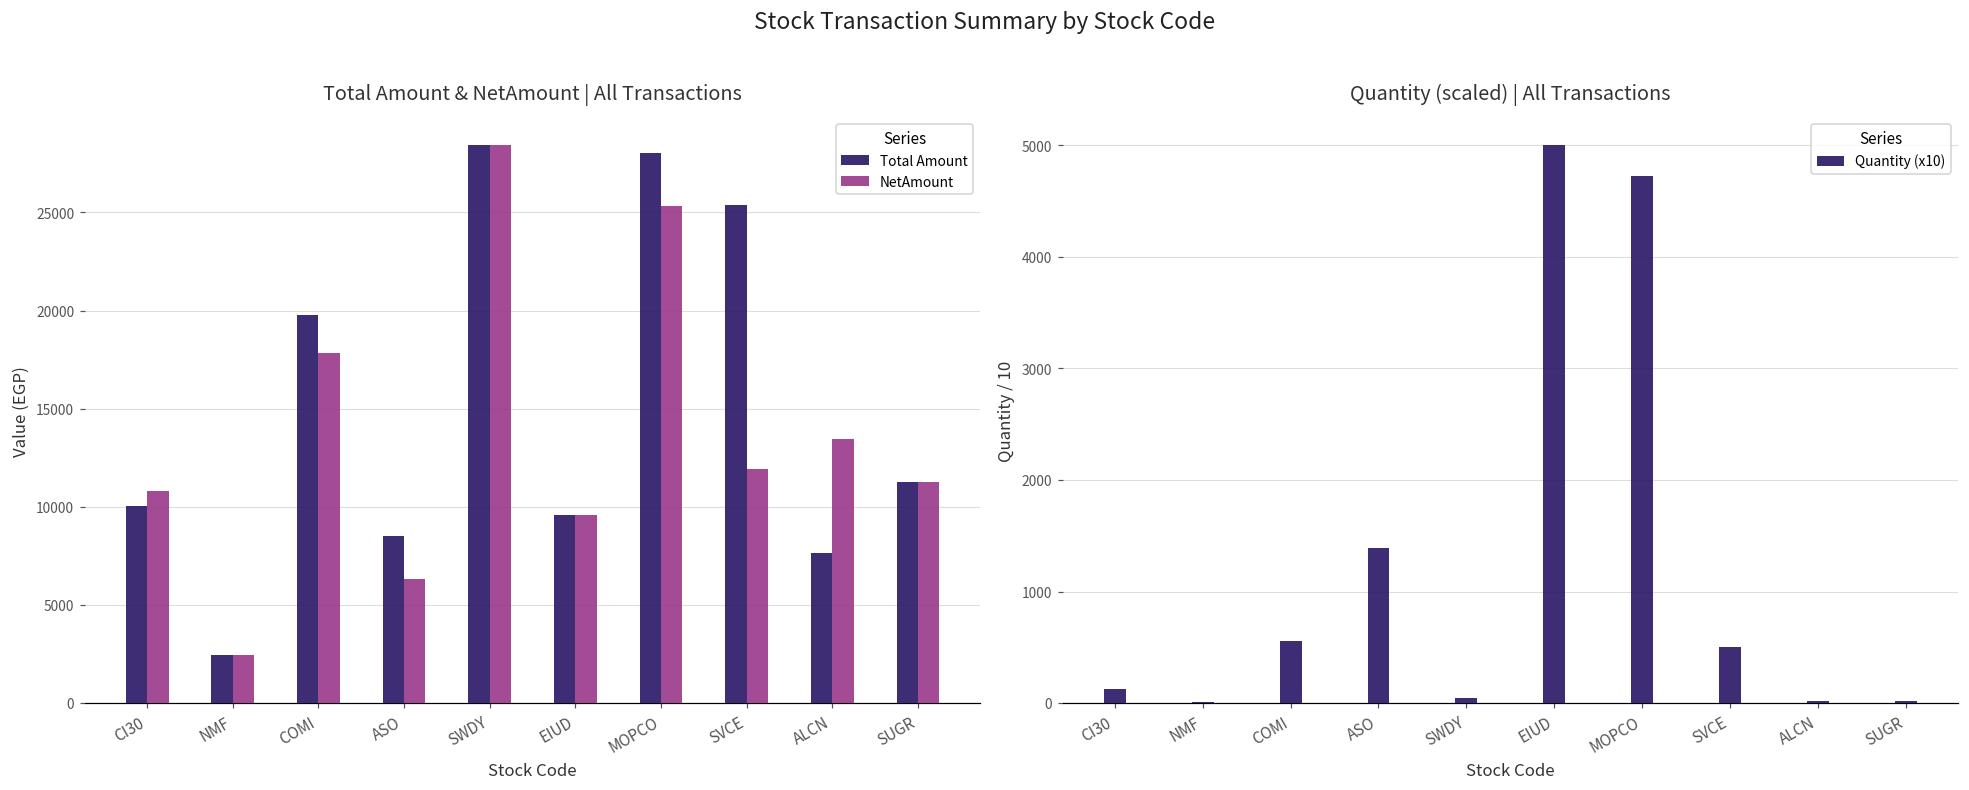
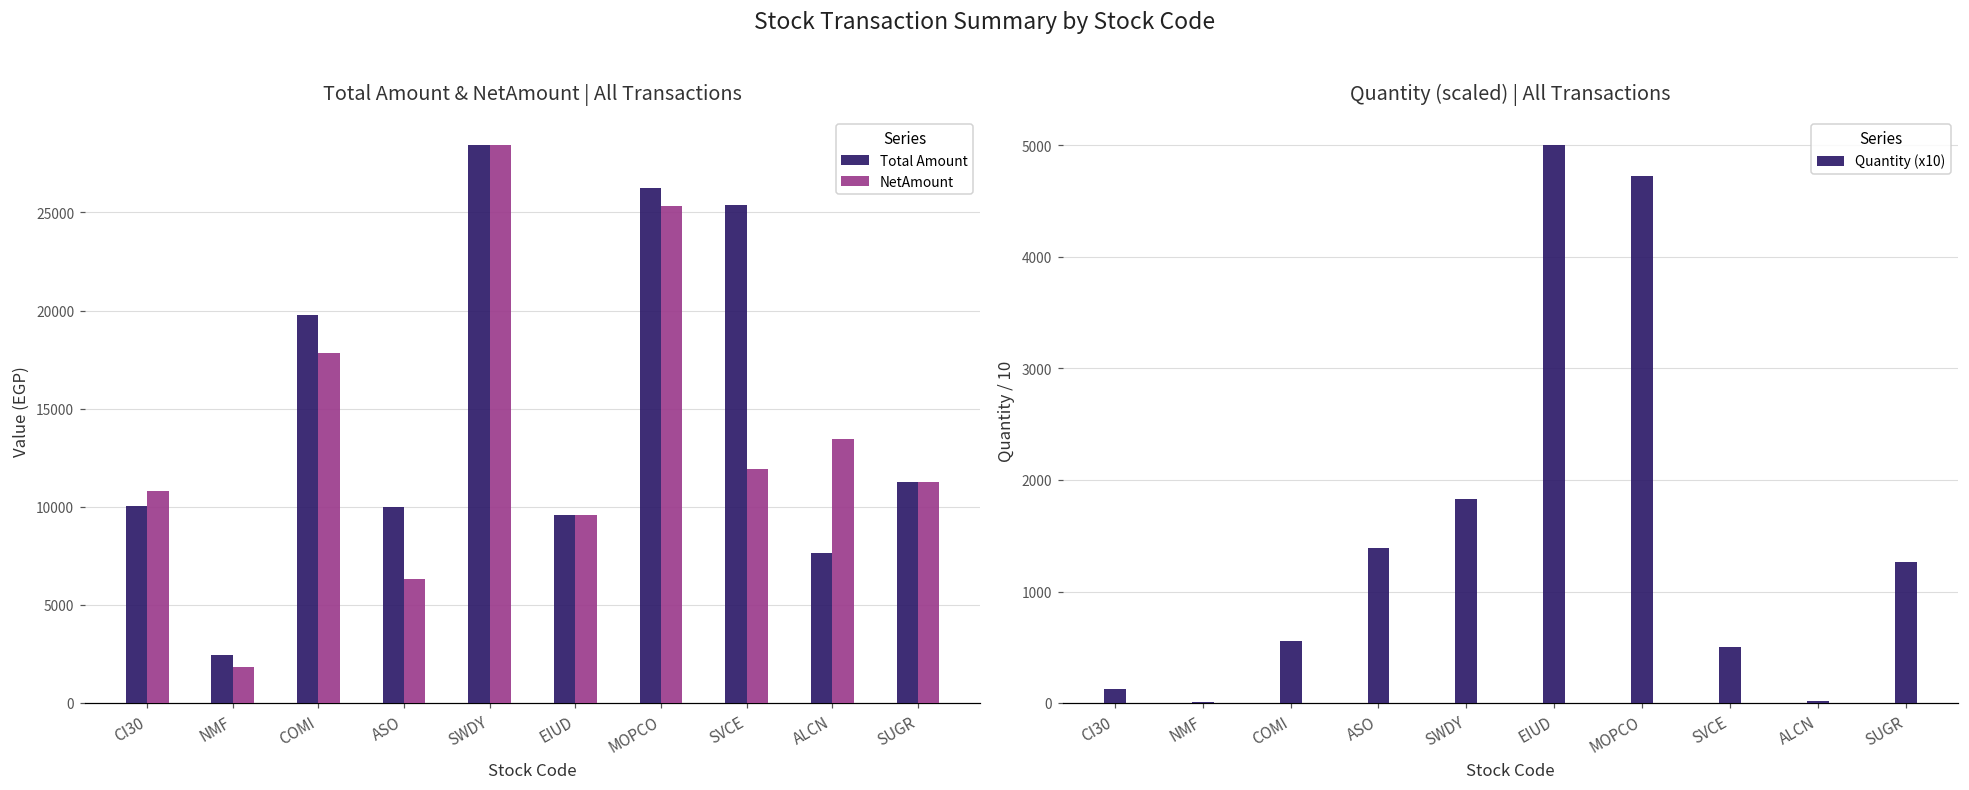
  {
    "Total Amount & NetAmount | All Transactions": {
      "Total Amount": {
        "CI30": 10000,
        "NMF": 2500,
        "COMI": 19800,
-       "ASO": 8500,
+       "ASO": 10000,
        "SWDY": 28400,
        "EIUD": 9600,
-       "MOPCO": 28000,
+       "MOPCO": 26200,
        "SVCE": 25400,
        "ALCN": 7600,
        "SUGR": 11300
      },
      "NetAmount": {
        "CI30": 10800,
-       "NMF": 2500,
+       "NMF": 1800,
        "COMI": 17800,
        "ASO": 6300,
        "SWDY": 28400,
        "EIUD": 9600,
        "MOPCO": 25300,
        "SVCE": 11900,
        "ALCN": 13500,
        "SUGR": 11300
      }
    },
    "Quantity (scaled) | All Transactions": {
      "CI30": 130,
      "COMI": 560,
      "ASO": 1390,
-     "SWDY": 50,
+     "SWDY": 1830,
      "EIUD": 5000,
      "MOPCO": 4730,
      "SVCE": 500,
-     "SUGR": 20
+     "SUGR": 1260
    }
  }
